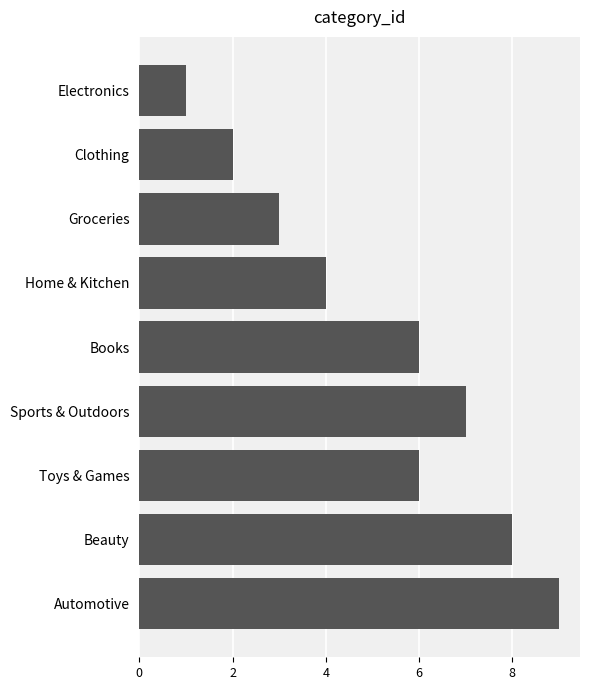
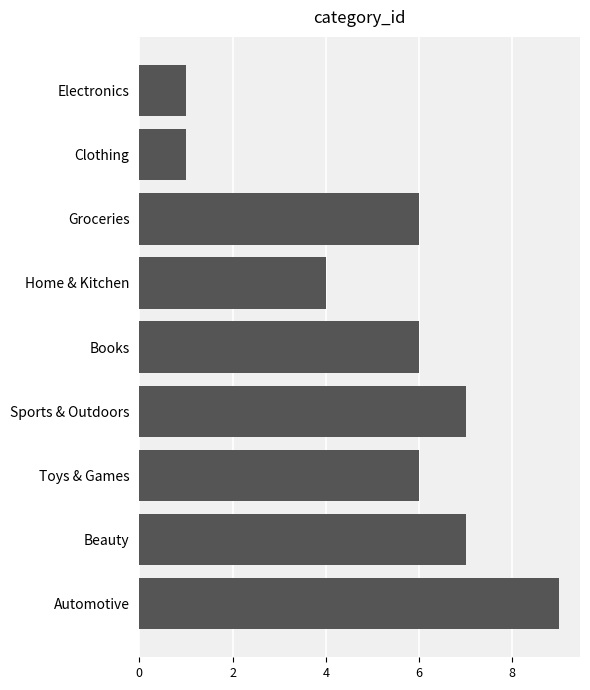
  {
    "Electronics": 1,
-   "Clothing": 2,
-   "Groceries": 3,
+   "Clothing": 1,
+   "Groceries": 6,
    "Home & Kitchen": 4,
    "Books": 6,
    "Sports & Outdoors": 7,
    "Toys & Games": 6,
-   "Beauty": 8,
+   "Beauty": 7,
    "Automotive": 9
  }
